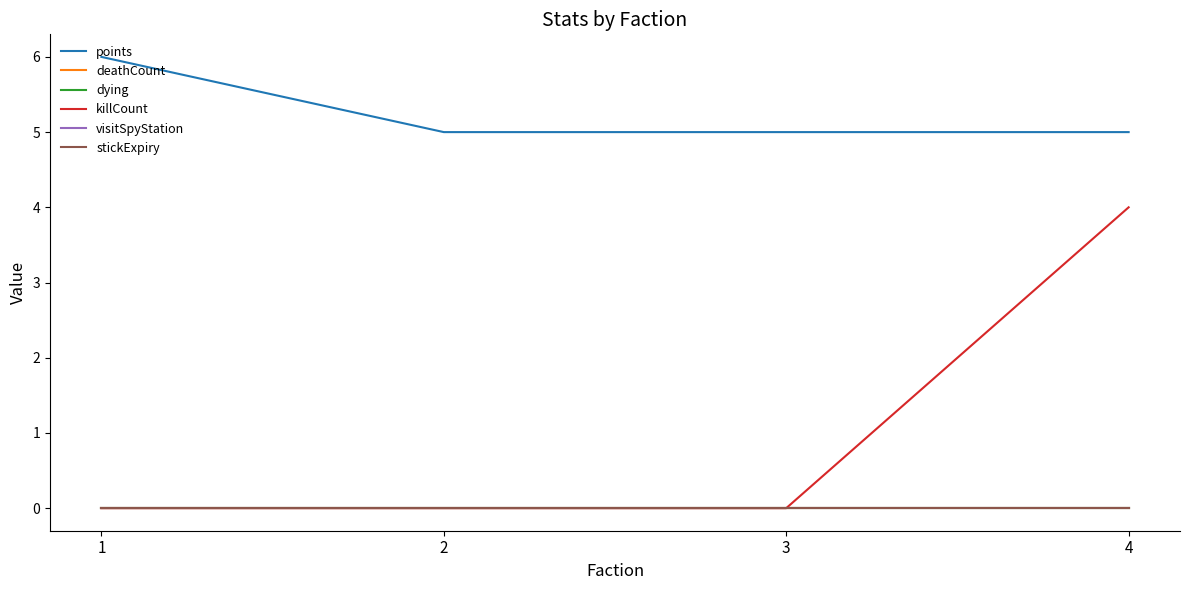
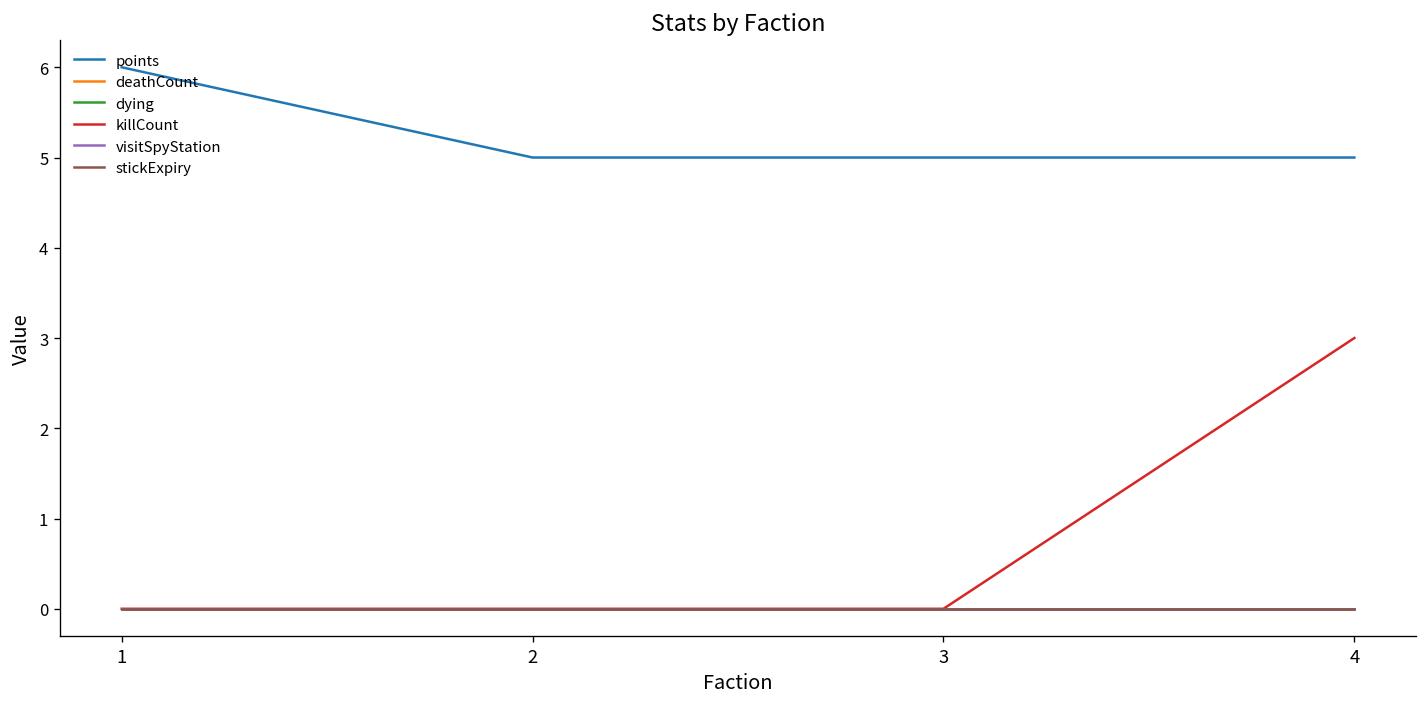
  {
    "points": {
      "1": 6,
      "2": 5,
      "3": 5,
      "4": 5
    },
    "stickExpiry": {
      "4": 0
    },
    "killCount": {
-     "4": 4
+     "4": 3
    }
  }
